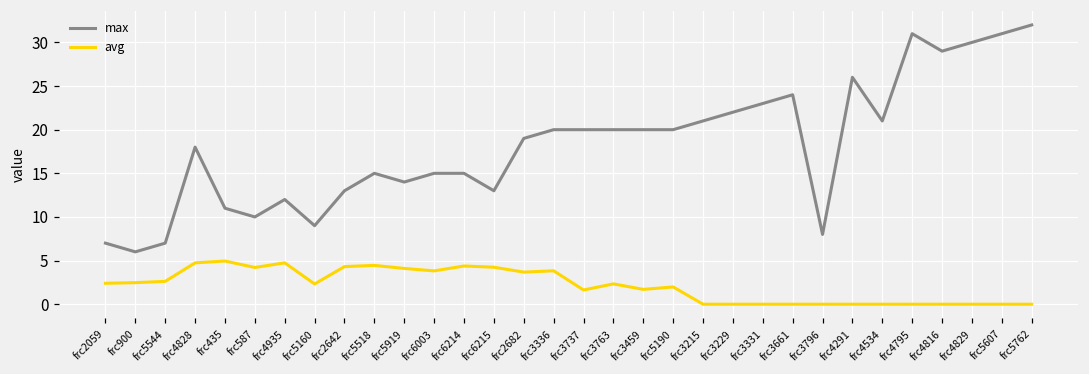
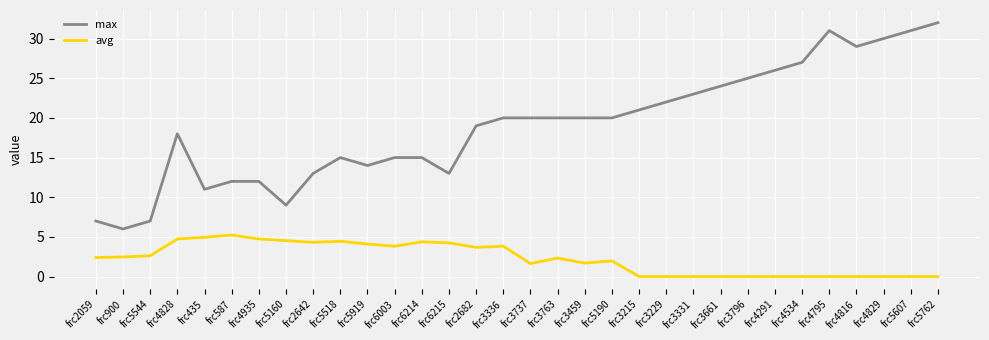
  {
    "max": {
      "frc2059": 7,
      "frc900": 6,
      "frc5544": 7,
      "frc4828": 18,
      "frc435": 11,
-     "frc587": 10,
+     "frc587": 12,
      "frc4935": 12,
      "frc5160": 9,
      "frc2642": 13,
      "frc5518": 15,
      "frc5919": 14,
      "frc6003": 15,
      "frc6214": 15,
      "frc6215": 13,
      "frc2682": 19,
      "frc3336": 20,
      "frc3737": 20,
      "frc3763": 20,
      "frc3459": 20,
      "frc5190": 20,
      "frc3215": 21,
      "frc3229": 22,
      "frc3331": 23,
      "frc3661": 24,
-     "frc3796": 8,
+     "frc3796": 25,
      "frc4291": 26,
-     "frc4534": 21,
+     "frc4534": 27,
      "frc4795": 31,
      "frc4816": 29,
      "frc4829": 30,
      "frc5607": 31,
      "frc5762": 32
    },
    "avg": {
      "frc2059": 2,
      "frc900": 2,
      "frc5544": 3,
      "frc4828": 5,
      "frc435": 5,
-     "frc587": 4,
+     "frc587": 5,
      "frc4935": 5,
-     "frc5160": 2,
+     "frc5160": 5,
      "frc2642": 4,
      "frc5518": 4,
      "frc5919": 4,
      "frc6003": 4,
      "frc6214": 4,
      "frc6215": 4,
      "frc2682": 4,
      "frc3336": 4,
      "frc3737": 2,
      "frc3763": 2,
      "frc3459": 2,
      "frc5190": 2,
      "frc3215": 0,
      "frc3229": 0,
      "frc3331": 0,
      "frc3661": 0,
      "frc3796": 0,
      "frc4291": 0,
      "frc4534": 0,
      "frc4795": 0,
      "frc4816": 0,
      "frc4829": 0,
      "frc5607": 0,
      "frc5762": 0
    }
  }
